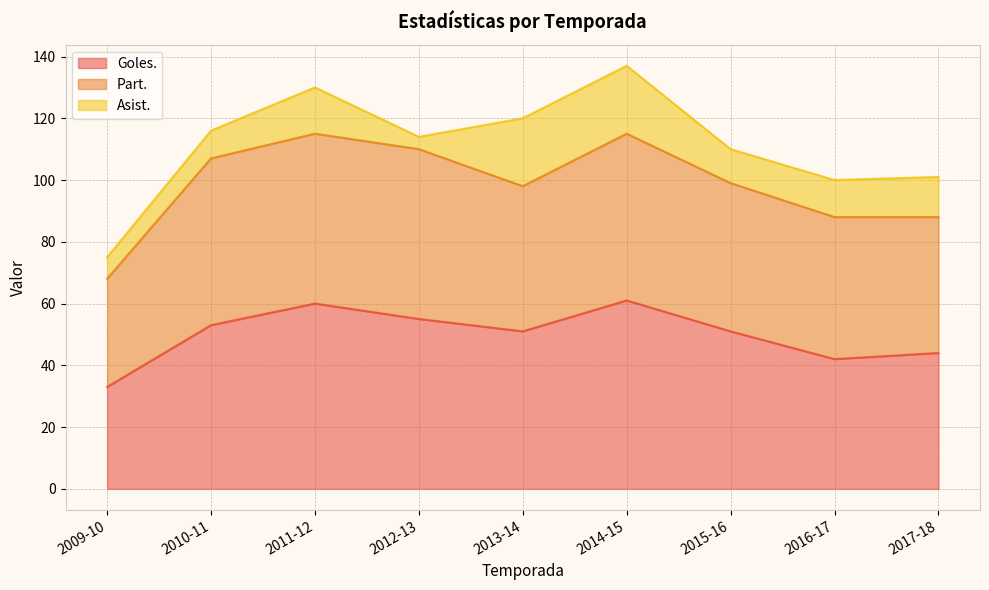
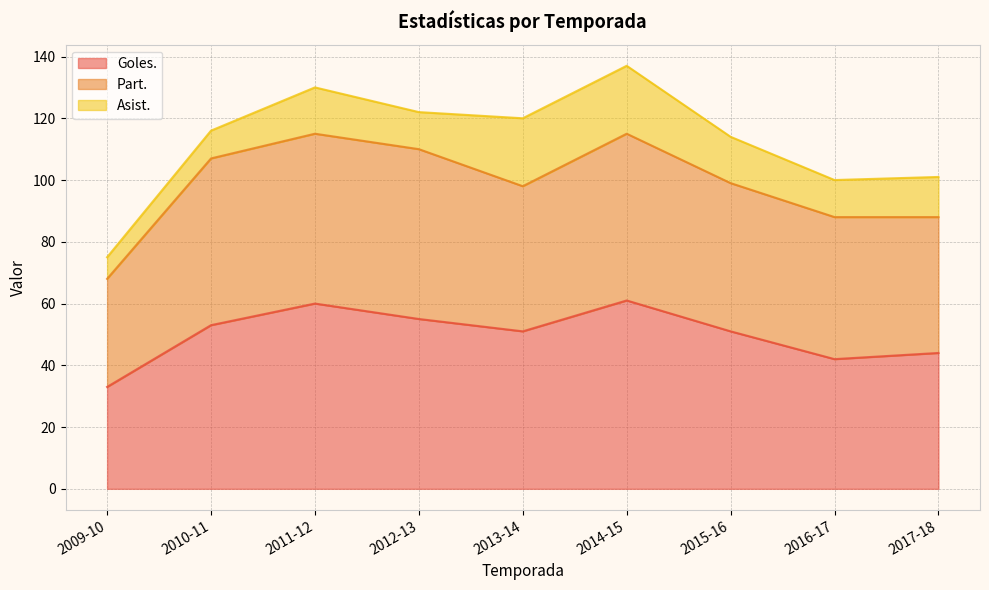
  {
    "Asist.": {
      "2009-10": 7,
      "2010-11": 9,
      "2011-12": 15,
-     "2012-13": 4,
+     "2012-13": 12,
      "2013-14": 22,
      "2014-15": 22,
-     "2015-16": 11,
+     "2015-16": 15,
      "2016-17": 12,
      "2017-18": 13
    }
  }
